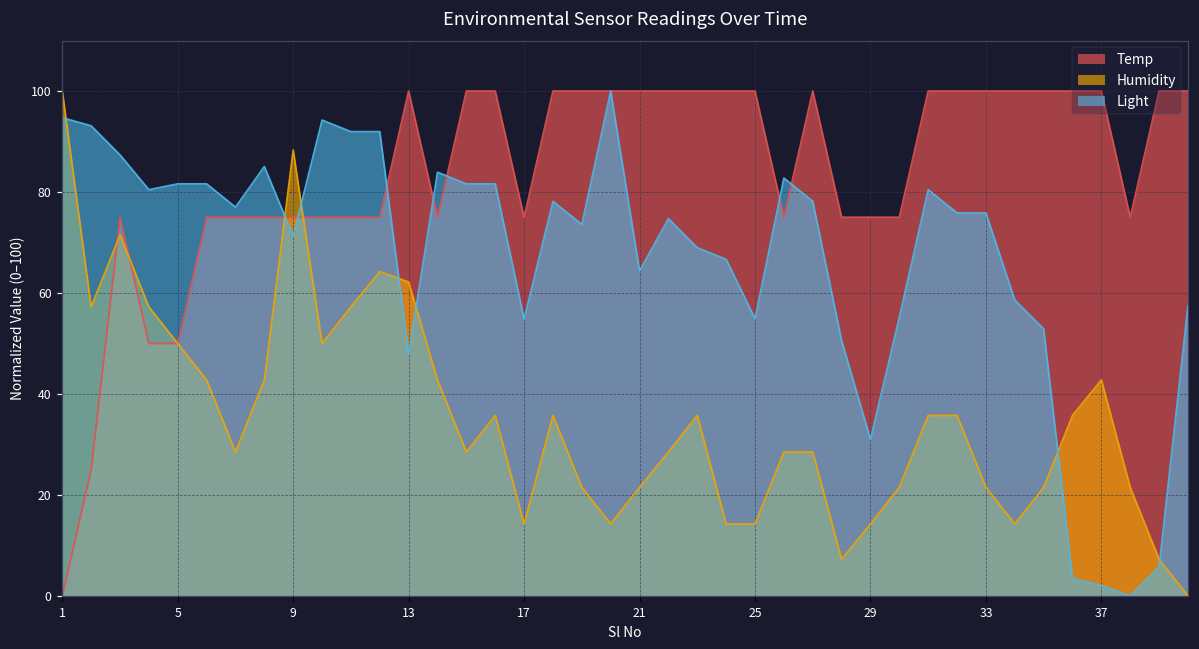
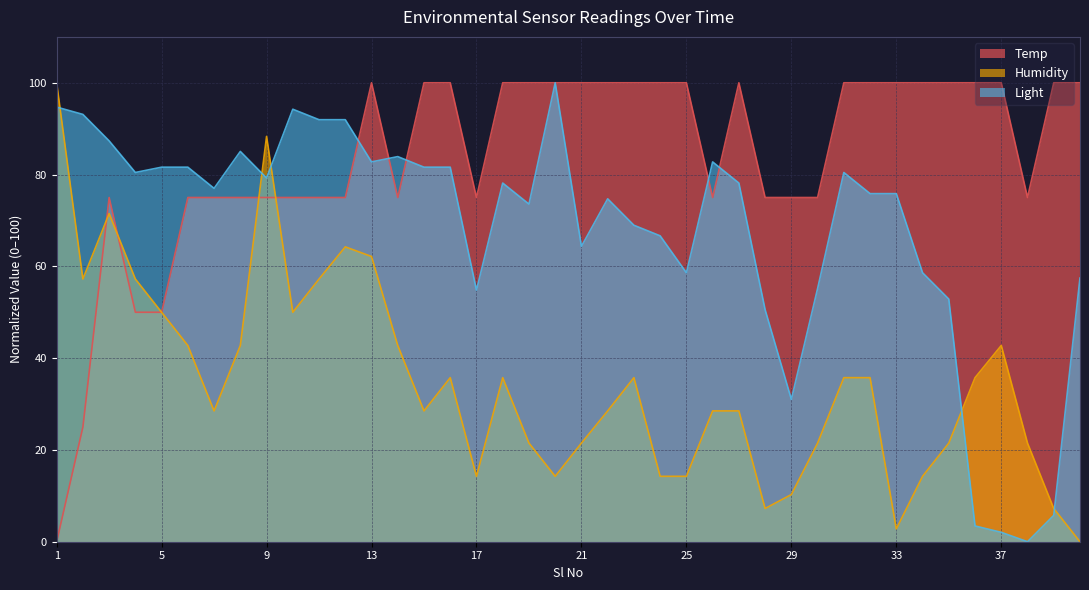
  {
    "Temp": {
      "1": 0,
      "9": 75,
      "13": 100,
      "17": 75,
      "21": 100,
      "25": 100,
      "29": 75,
      "33": 100
    },
    "Humidity": {
      "1": 100,
      "9": 88,
      "13": 62,
      "17": 14,
      "21": 21,
      "25": 14,
-     "29": 14,
-     "33": 21,
+     "29": 10,
+     "33": 3,
      "37": 43
    },
    "Light": {
      "1": 95,
      "5": 82,
-     "9": 71,
-     "13": 48,
+     "9": 79,
+     "13": 83,
      "17": 55,
      "21": 64,
-     "25": 55,
+     "25": 59,
      "29": 31,
      "33": 76,
      "37": 2
    }
  }
